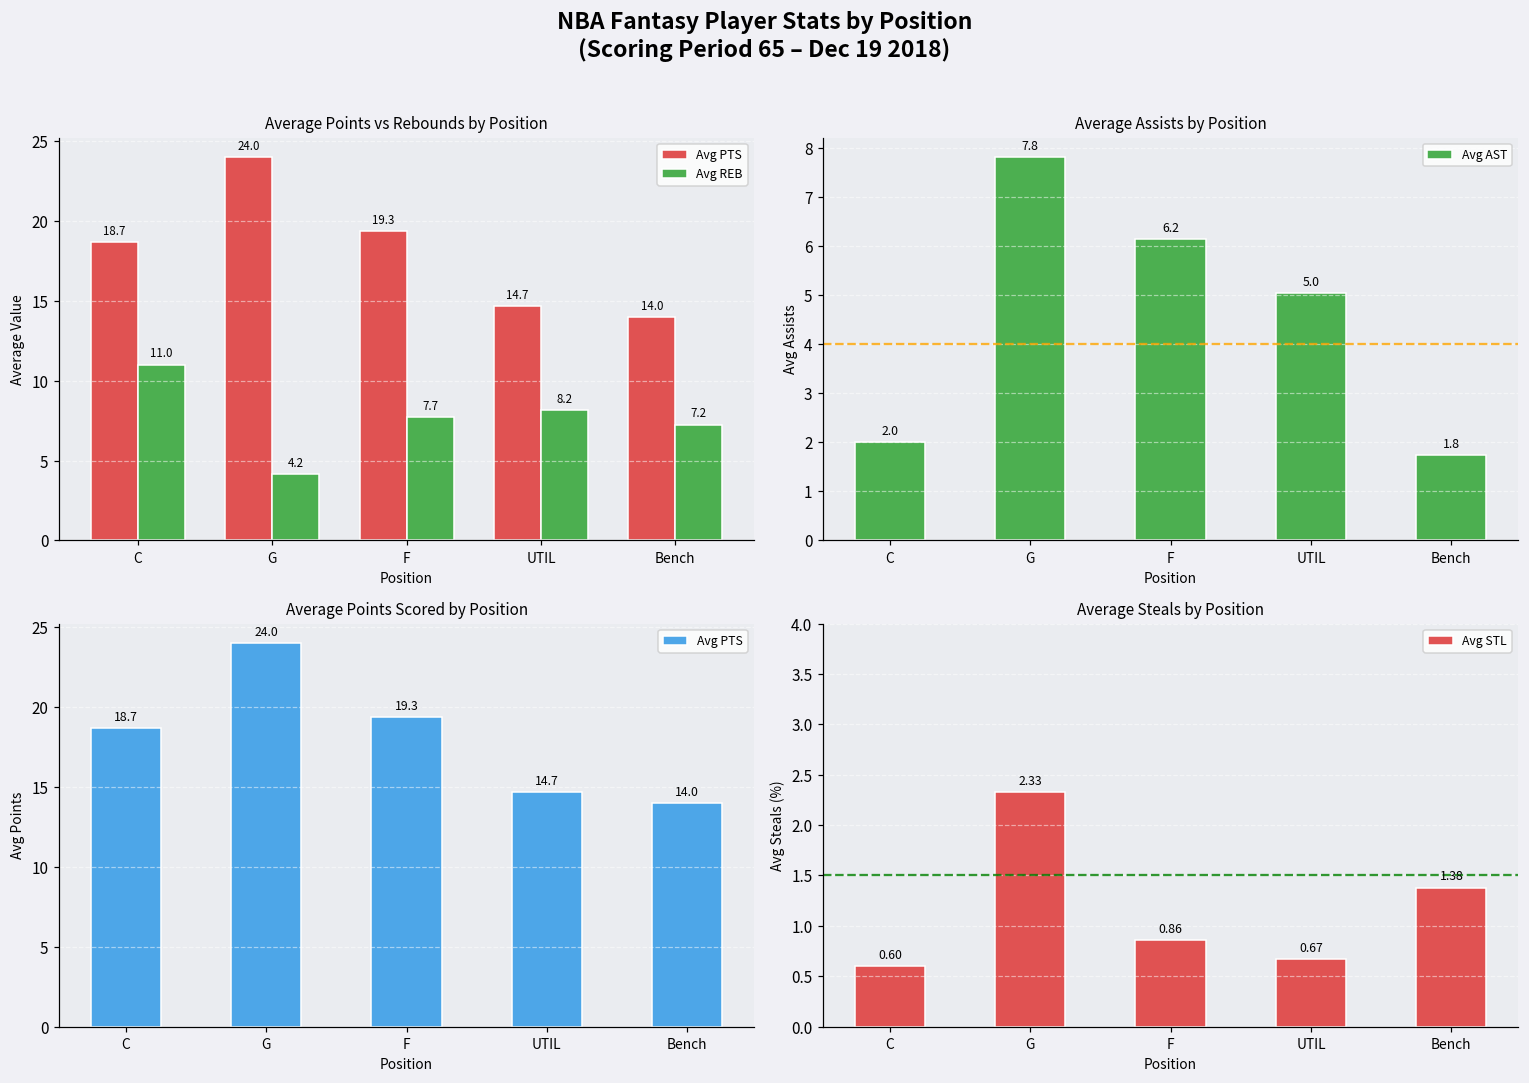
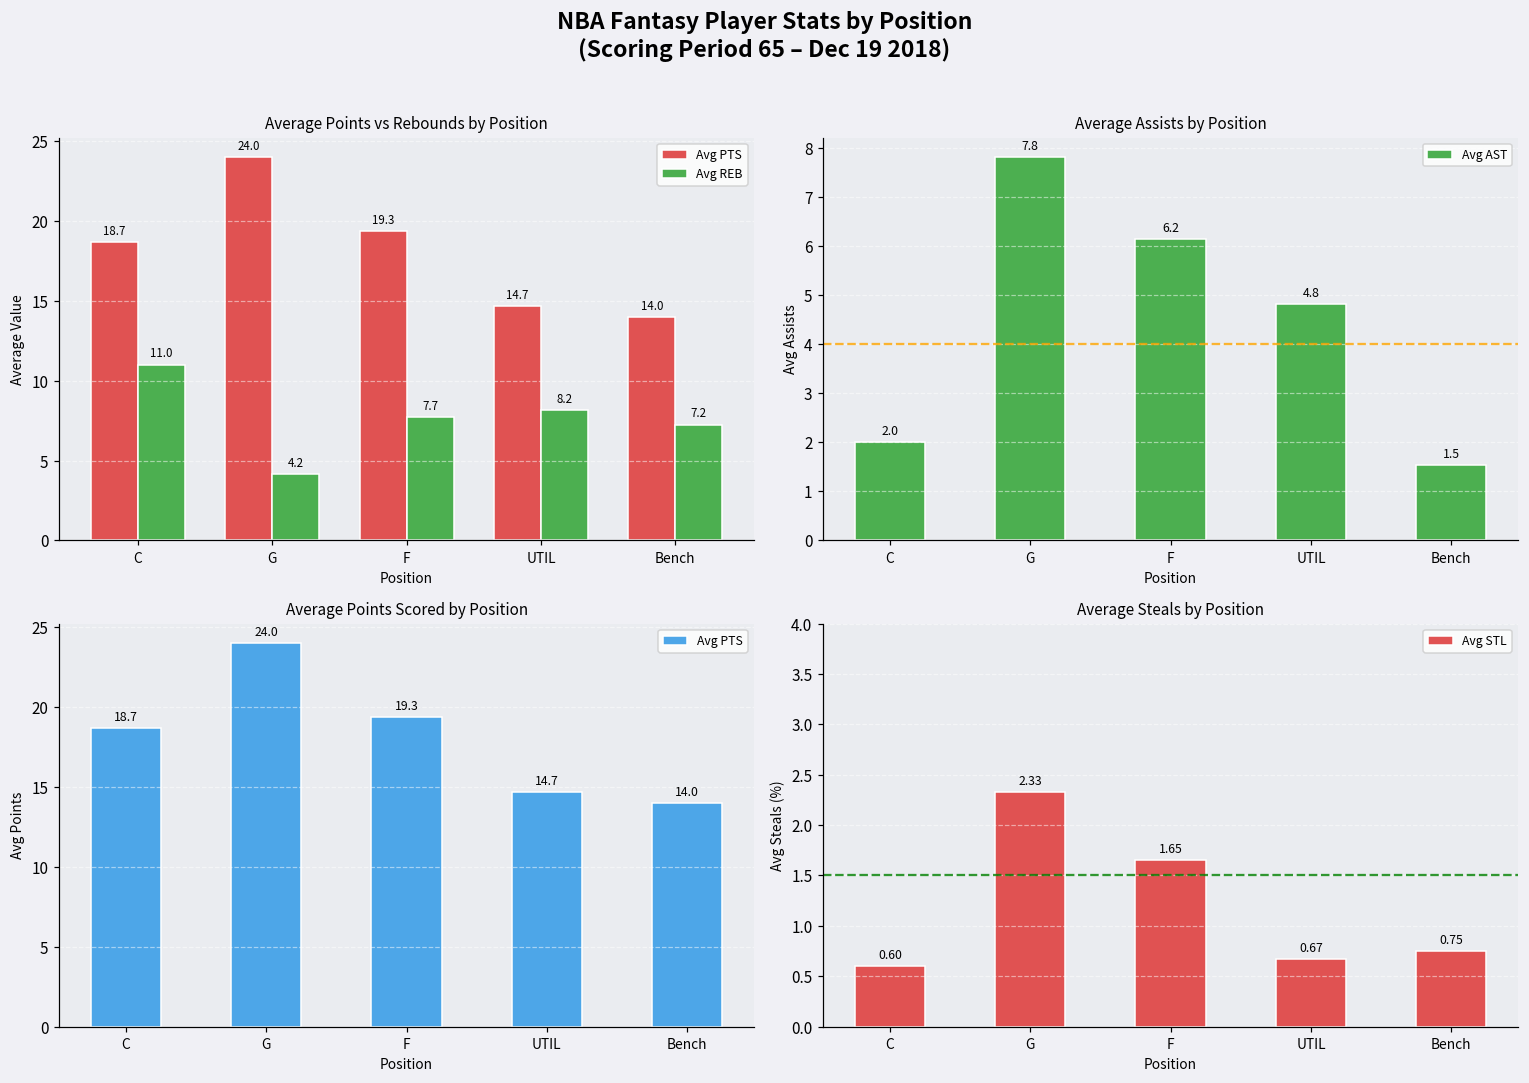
  {
    "Average Points vs Rebounds by Position": {
      "Avg REB": {
        "C": 11.0,
        "G": 4.2,
        "F": 7.7,
        "UTIL": 8.2,
        "Bench": 7.2
      }
    },
    "Average Assists by Position": {
      "C": 2.0,
      "G": 7.8,
      "F": 6.2,
-     "UTIL": 5.0,
-     "Bench": 1.8
+     "UTIL": 4.8,
+     "Bench": 1.5
    },
    "Average Points Scored by Position": {
      "C": 18.7,
      "G": 24.0,
      "F": 19.3,
      "UTIL": 14.7,
      "Bench": 14.0
    },
    "Average Steals by Position": {
      "C": 0.60,
      "G": 2.33,
-     "F": 0.86,
+     "F": 1.65,
      "UTIL": 0.67,
-     "Bench": 1.38
+     "Bench": 0.75
    }
  }
